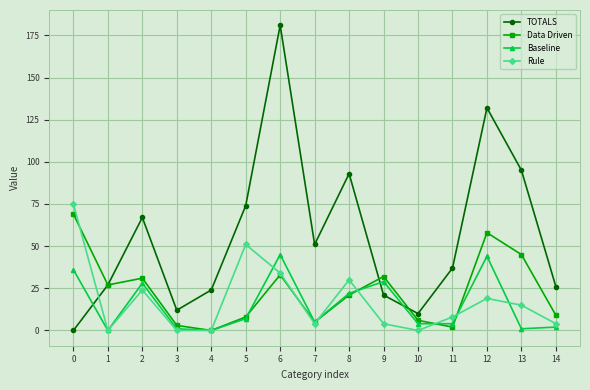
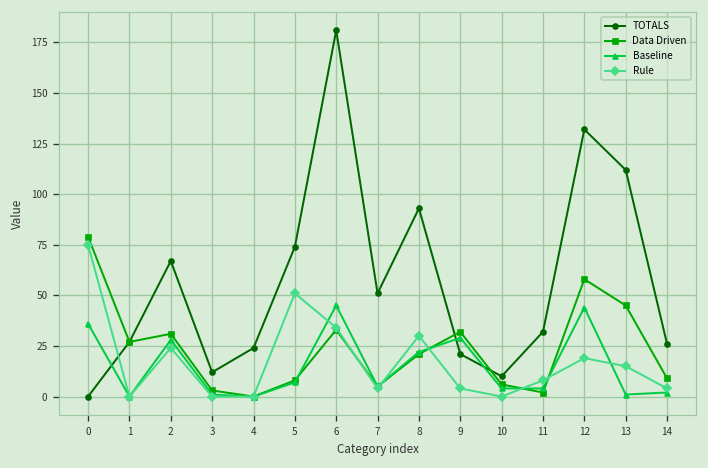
  {
    "TOTALS": {
      "0": 0,
      "2": 67,
      "3": 12,
      "4": 24,
      "5": 74,
      "6": 181,
      "7": 51,
      "8": 93,
      "9": 21,
      "10": 10,
-     "11": 37,
+     "11": 32,
      "12": 132,
-     "13": 95,
+     "13": 112,
      "14": 26
    },
    "Data Driven": {
-     "0": 69,
+     "0": 79,
      "2": 31,
      "3": 3,
      "9": 32,
      "10": 6,
      "11": 2,
      "12": 58,
      "13": 45,
      "14": 9
    },
    "Baseline": {
      "0": 36,
      "2": 28,
      "6": 45,
      "9": 29,
      "10": 4,
      "11": 4,
      "12": 44,
      "13": 1,
      "14": 2
    },
    "Rule": {
      "0": 75,
      "2": 24,
      "5": 51,
      "8": 30,
      "9": 4,
      "10": 0,
      "11": 8,
      "12": 19,
      "13": 15,
      "14": 4
    }
  }
